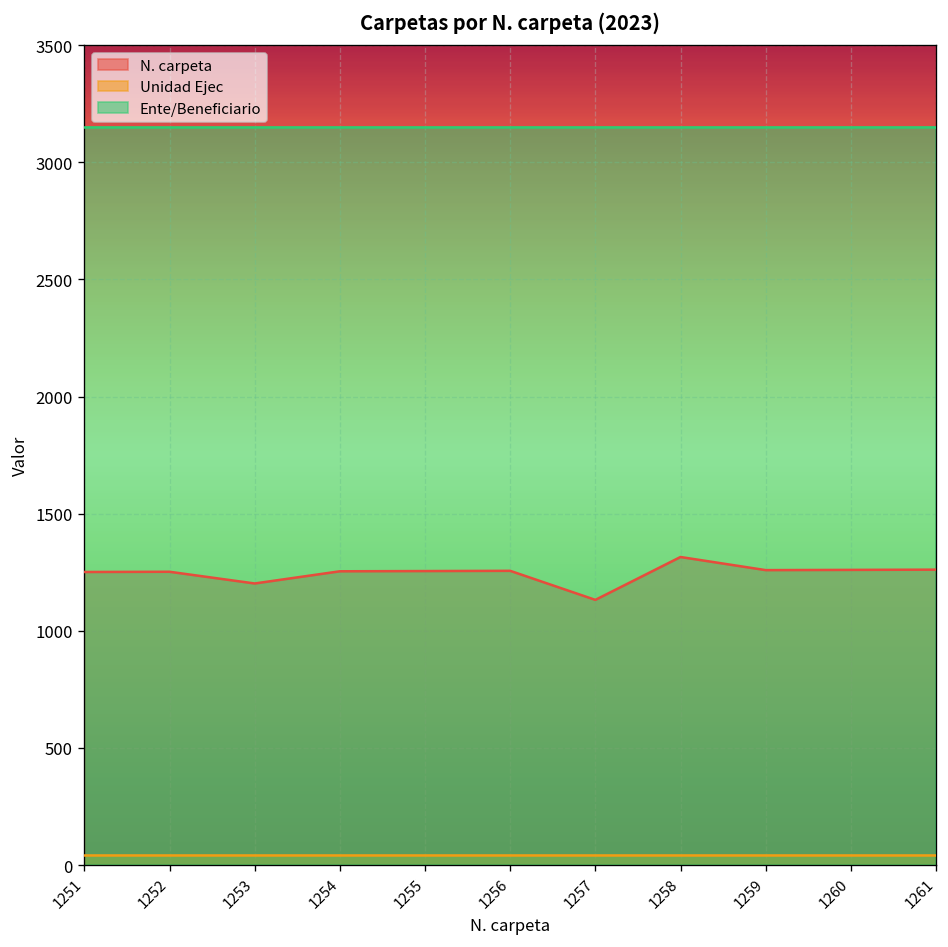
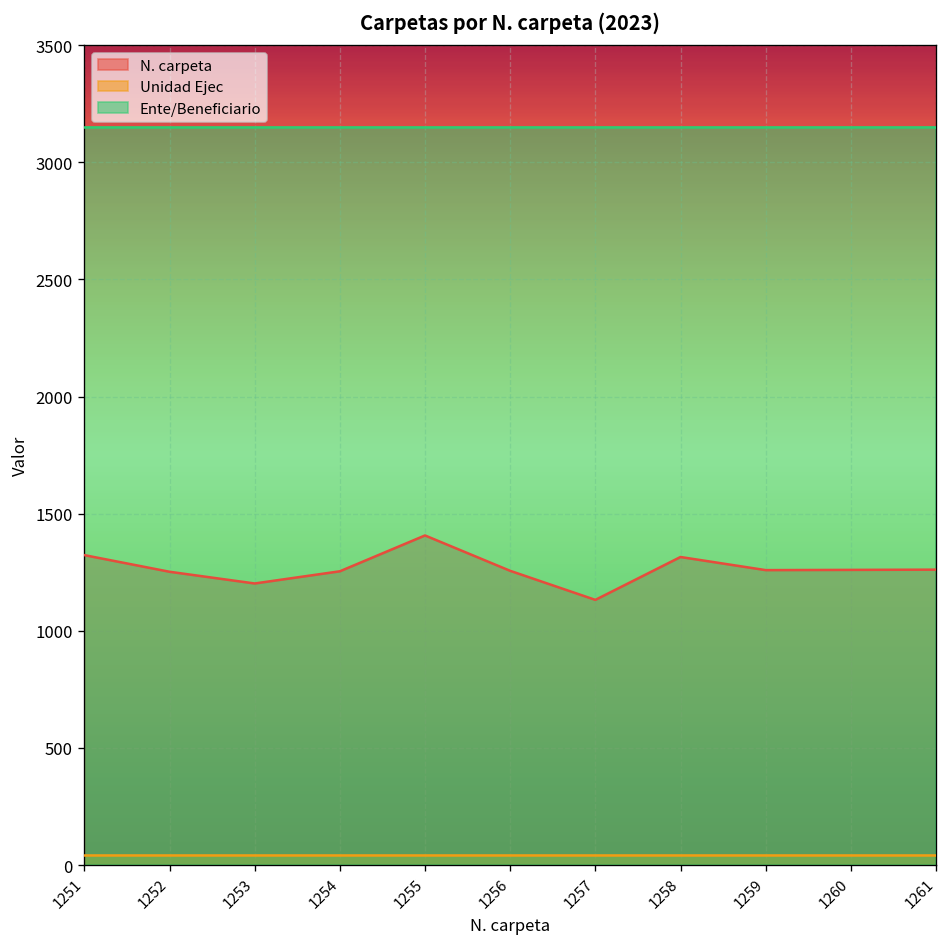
  {
    "N. carpeta": {
-     "1251": 1250,
+     "1251": 1320,
      "1252": 1250,
      "1253": 1200,
      "1254": 1250,
-     "1255": 1260,
+     "1255": 1410,
      "1256": 1260,
      "1257": 1130,
      "1258": 1320,
      "1259": 1260,
      "1260": 1260,
      "1261": 1260
    },
    "Unidad Ejec": {
      "1251": 40,
      "1252": 40,
      "1253": 40,
      "1254": 40,
      "1255": 40,
      "1256": 40,
      "1257": 40,
      "1258": 40,
      "1259": 40,
      "1260": 40,
      "1261": 40
    },
    "Ente/Beneficiario": {
      "1251": 3150,
      "1252": 3150,
      "1253": 3150,
      "1254": 3150,
      "1255": 3150,
      "1256": 3150,
      "1257": 3150,
      "1258": 3150,
      "1259": 3150,
      "1260": 3150,
      "1261": 3150
    }
  }
